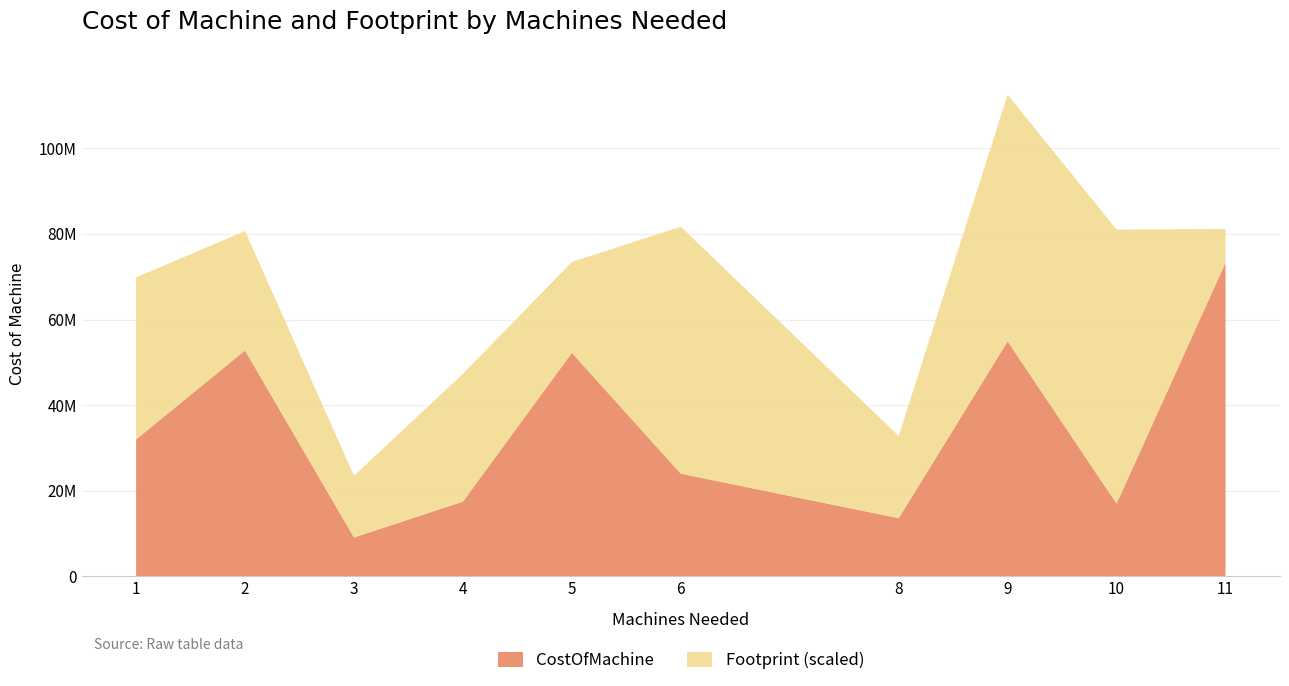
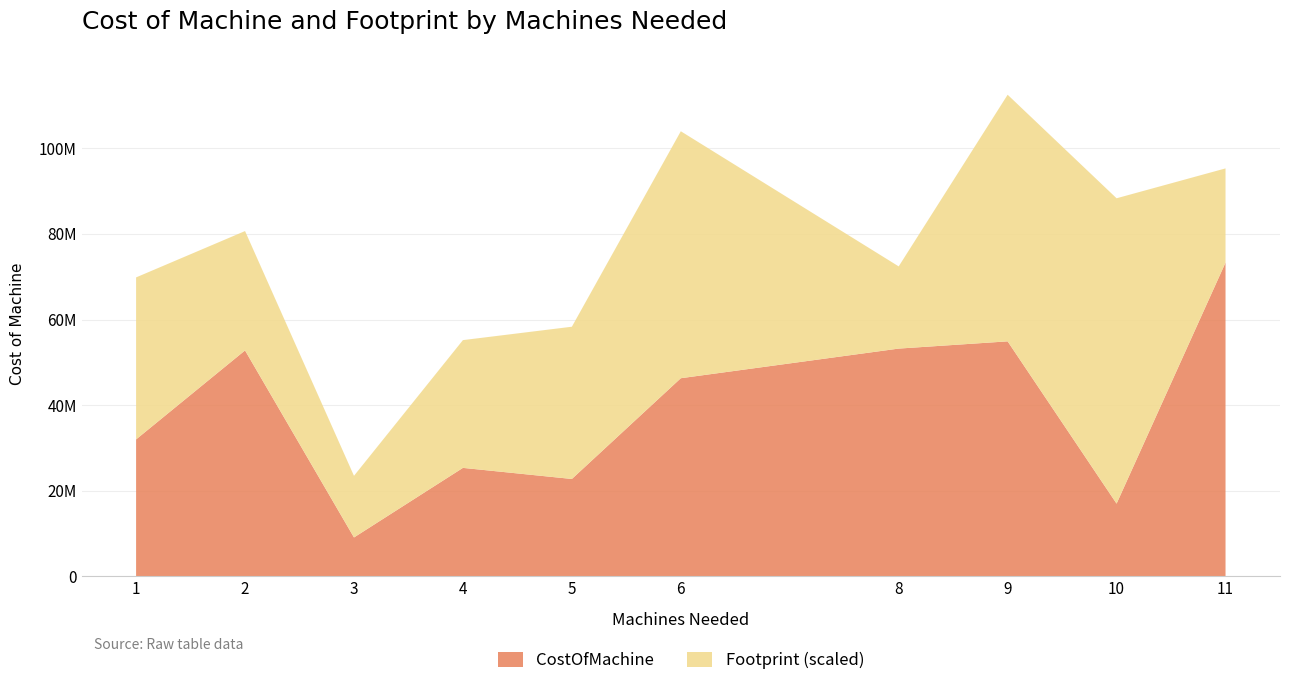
  {
    "CostOfMachine": {
      "1": 32000000,
      "2": 53000000,
      "3": 9000000,
-     "4": 17000000,
-     "5": 52000000,
-     "6": 24000000,
-     "8": 14000000,
+     "4": 25000000,
+     "5": 23000000,
+     "6": 46000000,
+     "8": 53000000,
      "9": 55000000,
      "10": 17000000,
      "11": 73000000
    },
    "Footprint (scaled)": {
      "1": 38000000,
      "2": 28000000,
      "3": 14000000,
      "4": 30000000,
-     "5": 21000000,
+     "5": 36000000,
      "6": 58000000,
      "8": 19000000,
      "9": 58000000,
-     "10": 64000000,
-     "11": 8000000
+     "10": 71000000,
+     "11": 22000000
    }
  }
